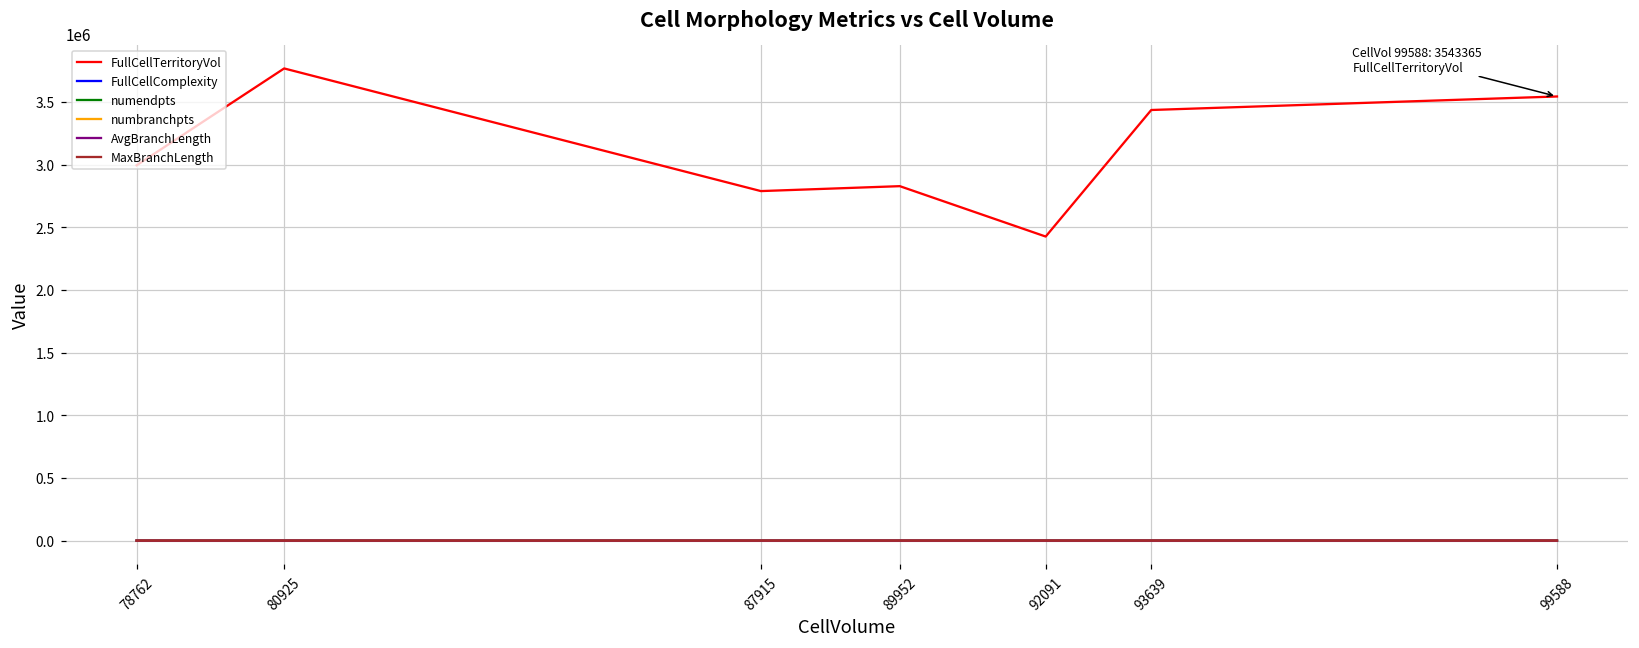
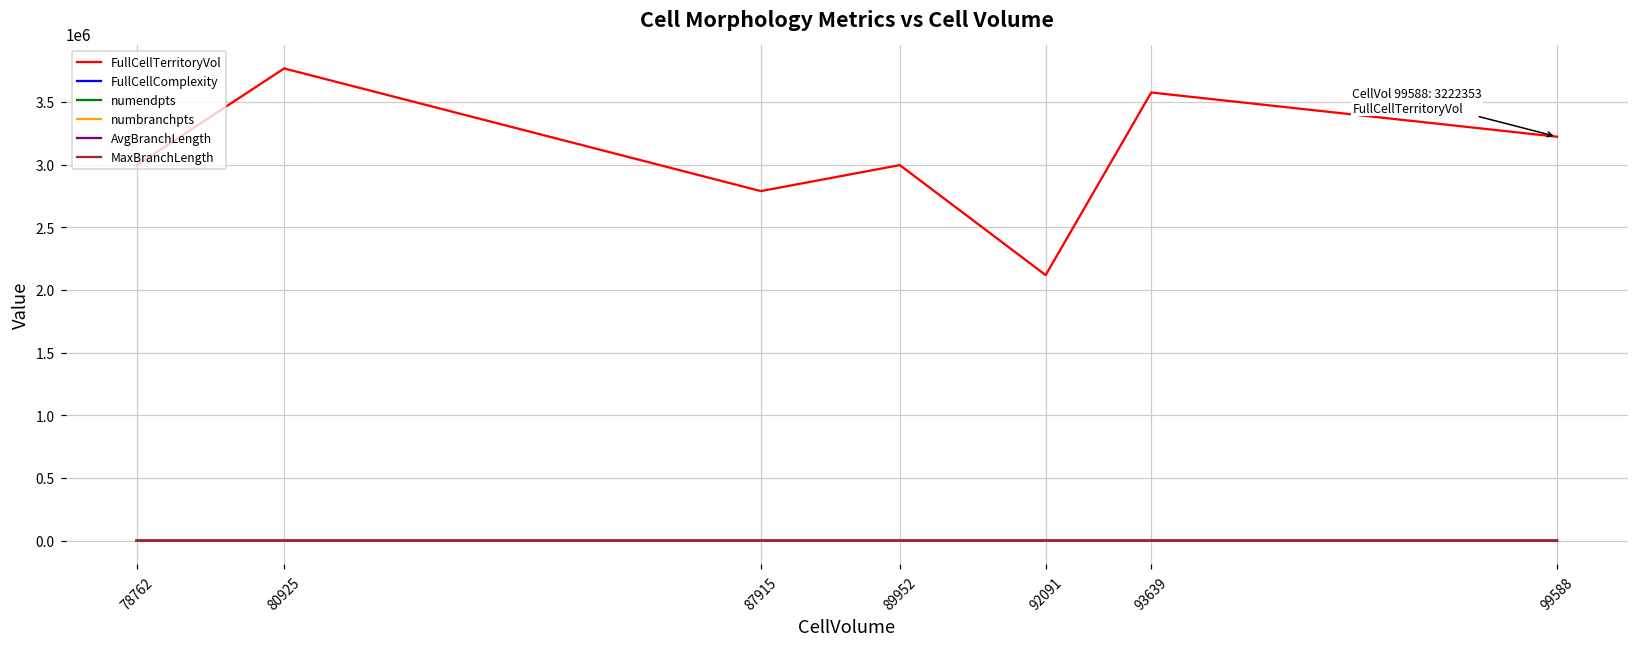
  {
    "FullCellTerritoryVol": {
-     "89952": 2830000,
-     "92091": 2430000,
-     "93639": 3440000,
-     "99588": 3543365
+     "89952": 3000000,
+     "92091": 2120000,
+     "93639": 3580000,
+     "99588": 3222353
    },
    "MaxBranchLength": {
      "78762": 0,
      "80925": 0,
      "87915": 0,
      "89952": 0,
      "92091": 0,
      "93639": 0,
      "99588": 0
    }
  }
